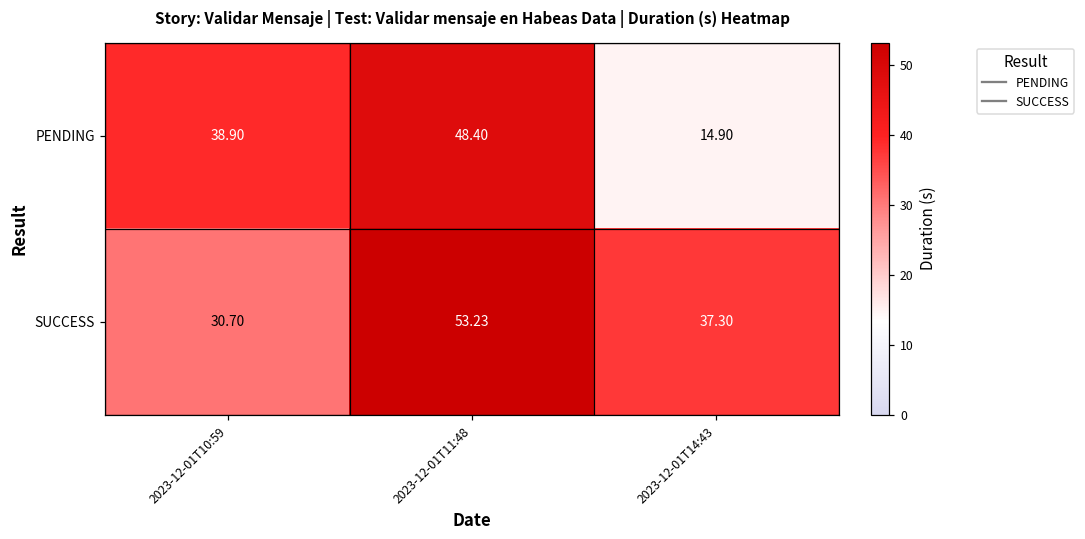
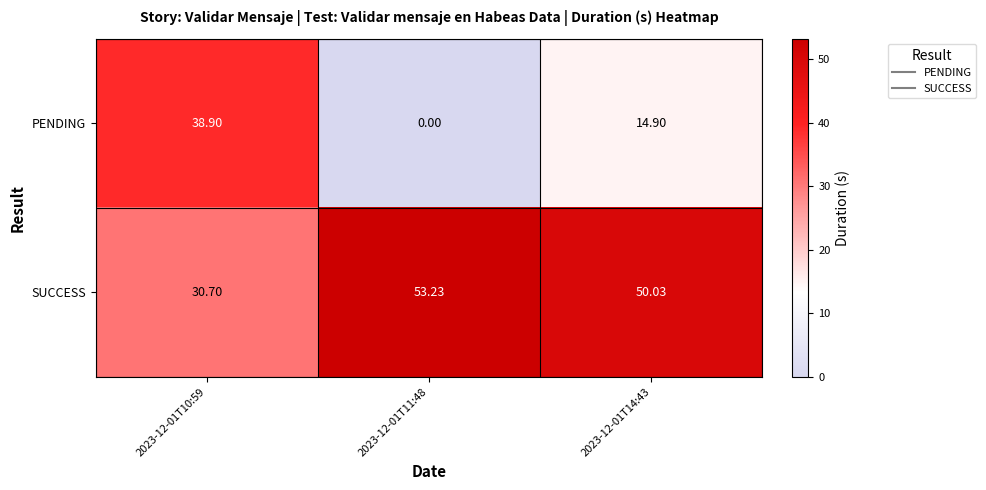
  {
    "PENDING": {
      "2023-12-01T10:59": 38.90,
-     "2023-12-01T11:48": 48.40,
+     "2023-12-01T11:48": 0.00,
      "2023-12-01T14:43": 14.90
    },
    "SUCCESS": {
      "2023-12-01T10:59": 30.70,
      "2023-12-01T11:48": 53.23,
-     "2023-12-01T14:43": 37.30
+     "2023-12-01T14:43": 50.03
    }
  }
